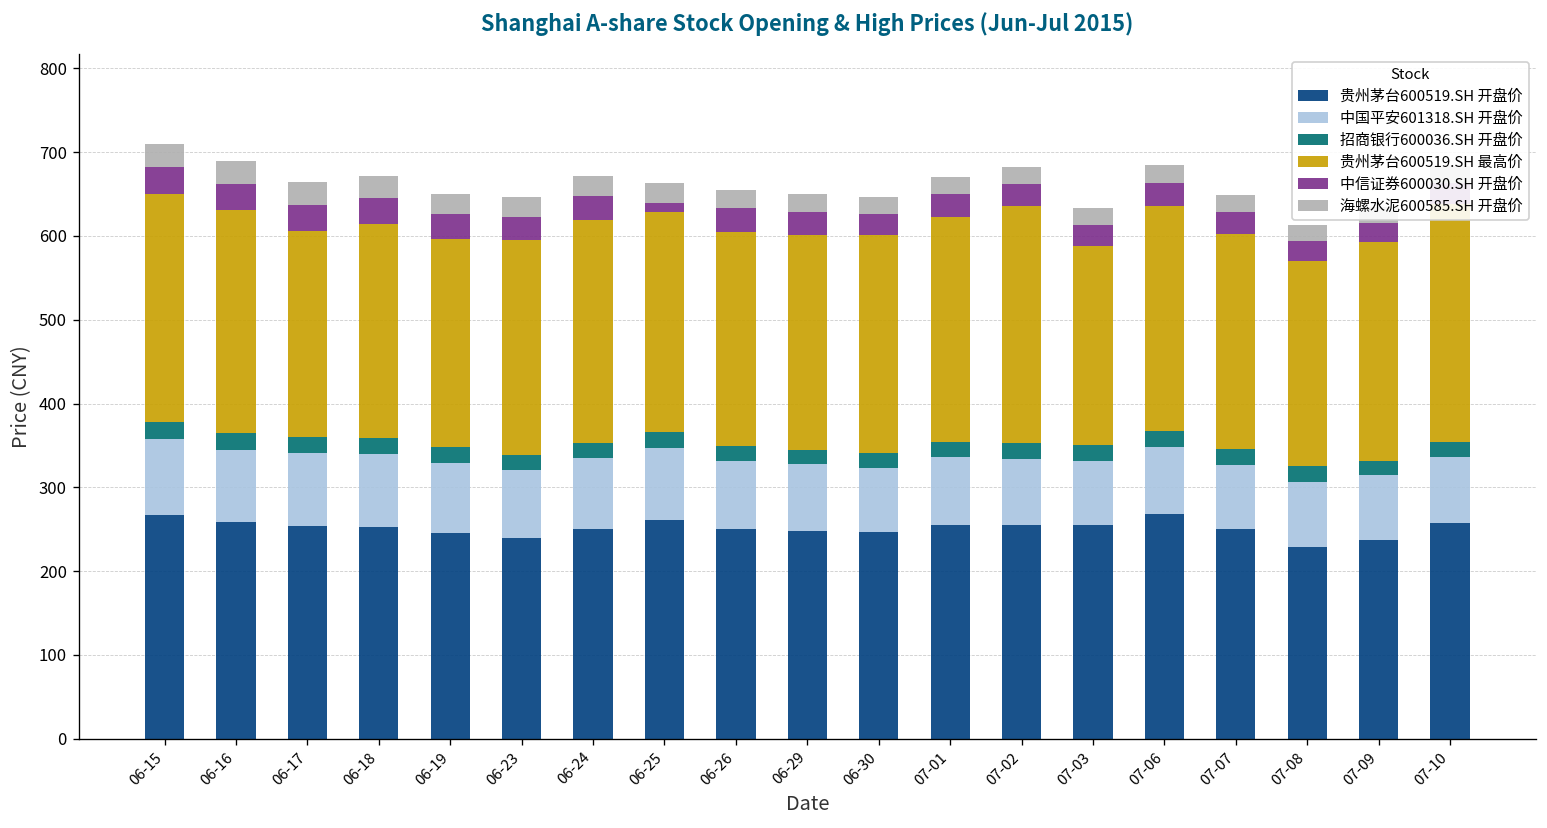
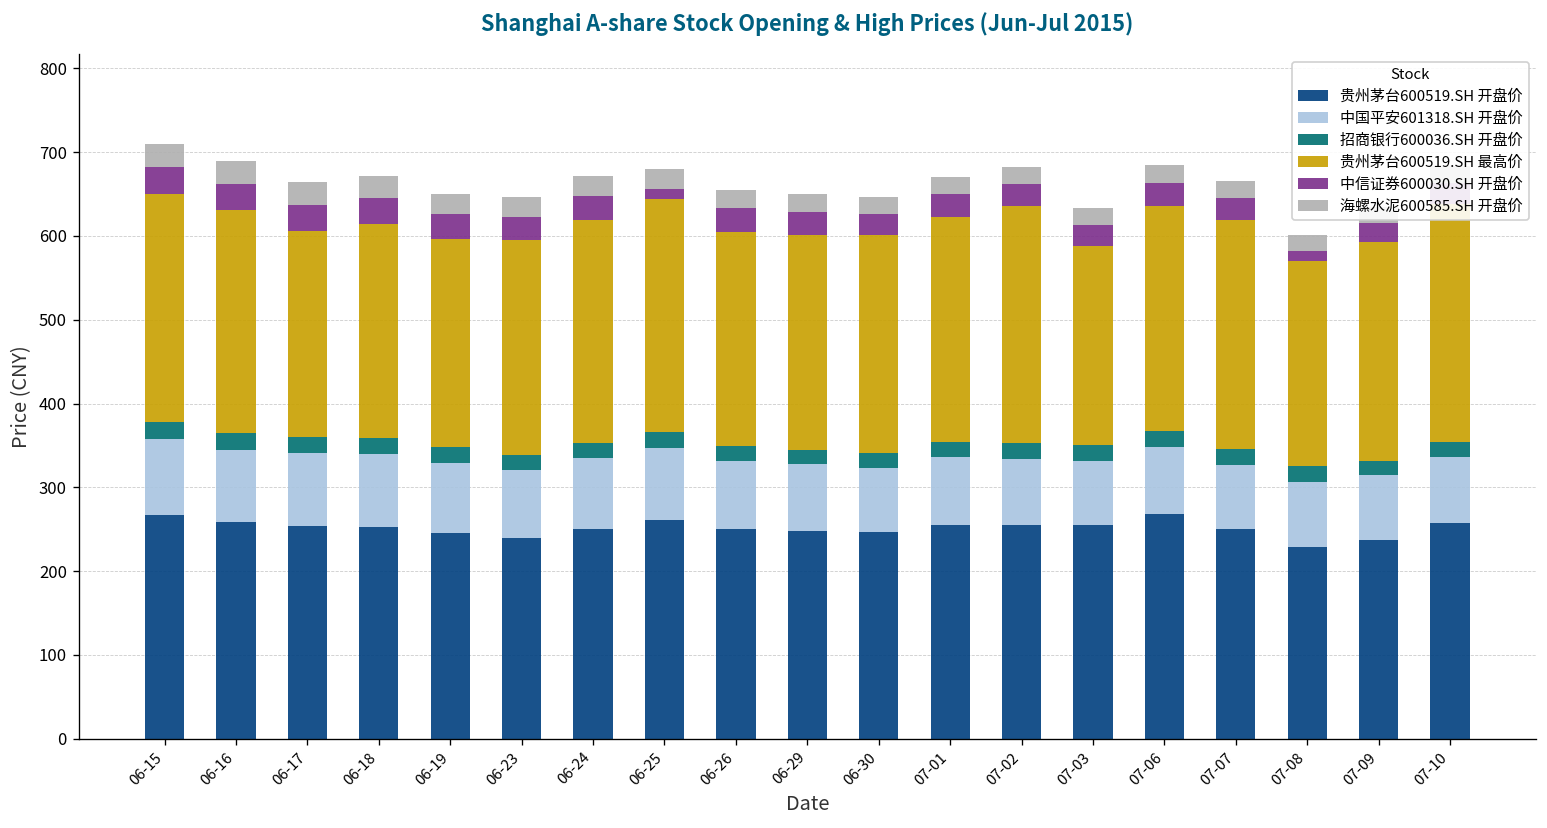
  {
    "贵州茅台600519.SH 最高价": {
      "06-15": 270,
      "06-16": 270,
      "06-17": 250,
      "06-18": 250,
      "06-19": 250,
      "06-23": 260,
      "06-24": 270,
-     "06-25": 260,
+     "06-25": 280,
      "06-26": 260,
      "06-29": 260,
      "06-30": 260,
      "07-01": 270,
      "07-02": 280,
      "07-03": 240,
      "07-06": 270,
-     "07-07": 260,
+     "07-07": 270,
      "07-08": 240,
      "07-09": 260
    },
    "中信证券600030.SH 开盘价": {
      "06-15": 30,
      "06-16": 30,
      "06-17": 30,
      "06-18": 30,
      "06-19": 30,
      "06-23": 30,
      "06-24": 30,
      "06-25": 10,
      "06-26": 30,
      "06-29": 30,
      "06-30": 30,
      "07-01": 30,
      "07-02": 30,
      "07-03": 30,
      "07-06": 30,
      "07-07": 30,
-     "07-08": 20
+     "07-08": 10
    }
  }
